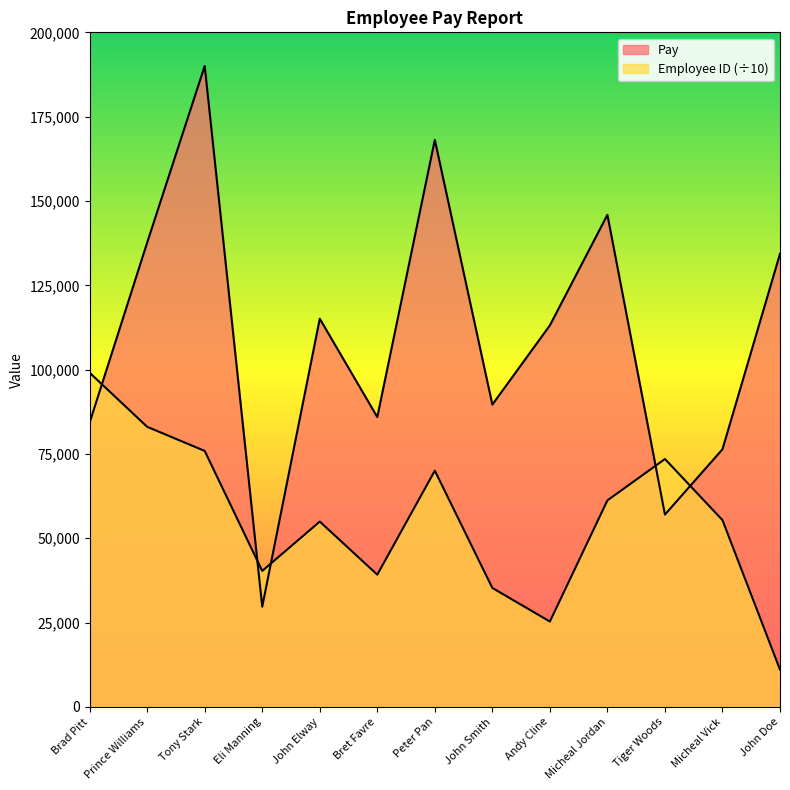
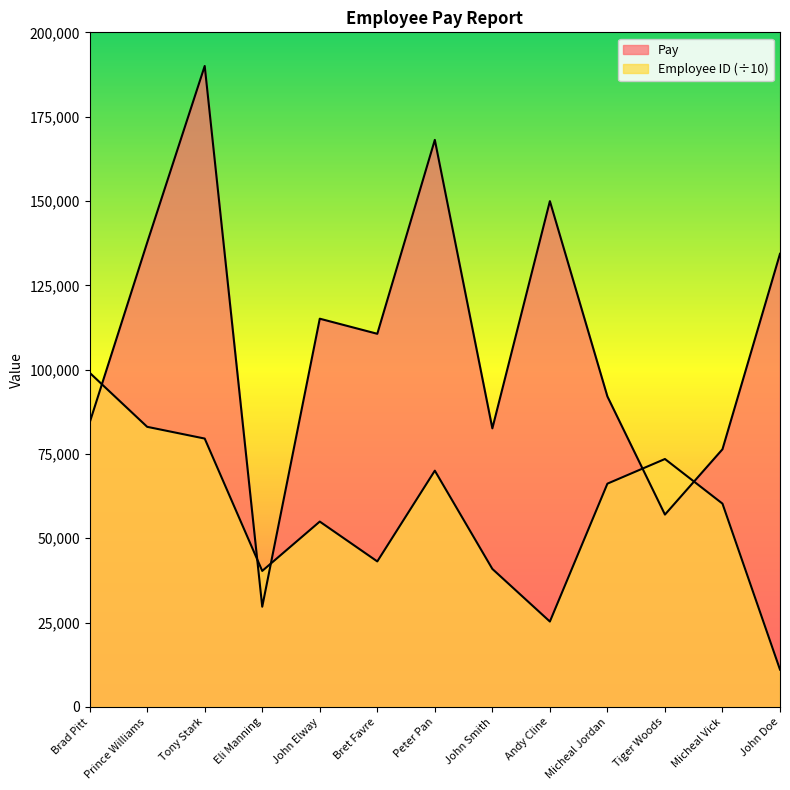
  {
    "Pay": {
      "Brad Pitt": "84,000",
      "Prince Williams": "138,000",
      "Tony Stark": "190,000",
      "Eli Manning": "30,000",
      "John Elway": "115,000",
-     "Bret Favre": "86,000",
+     "Bret Favre": "111,000",
      "Peter Pan": "168,000",
-     "John Smith": "90,000",
-     "Andy Cline": "113,000",
-     "Micheal Jordan": "146,000",
+     "John Smith": "83,000",
+     "Andy Cline": "150,000",
+     "Micheal Jordan": "92,000",
      "Tiger Woods": "57,000",
      "Micheal Vick": "76,000",
      "John Doe": "134,000"
    },
    "Employee ID (÷10)": {
      "Brad Pitt": "99,000",
      "Prince Williams": "83,000",
-     "Tony Stark": "76,000",
+     "Tony Stark": "80,000",
      "Eli Manning": "40,000",
      "John Elway": "55,000",
-     "Bret Favre": "39,000",
+     "Bret Favre": "43,000",
      "Peter Pan": "70,000",
-     "John Smith": "35,000",
+     "John Smith": "41,000",
      "Andy Cline": "25,000",
-     "Micheal Jordan": "61,000",
+     "Micheal Jordan": "66,000",
      "Tiger Woods": "73,000",
-     "Micheal Vick": "55,000",
+     "Micheal Vick": "60,000",
      "John Doe": "11,000"
    }
  }
